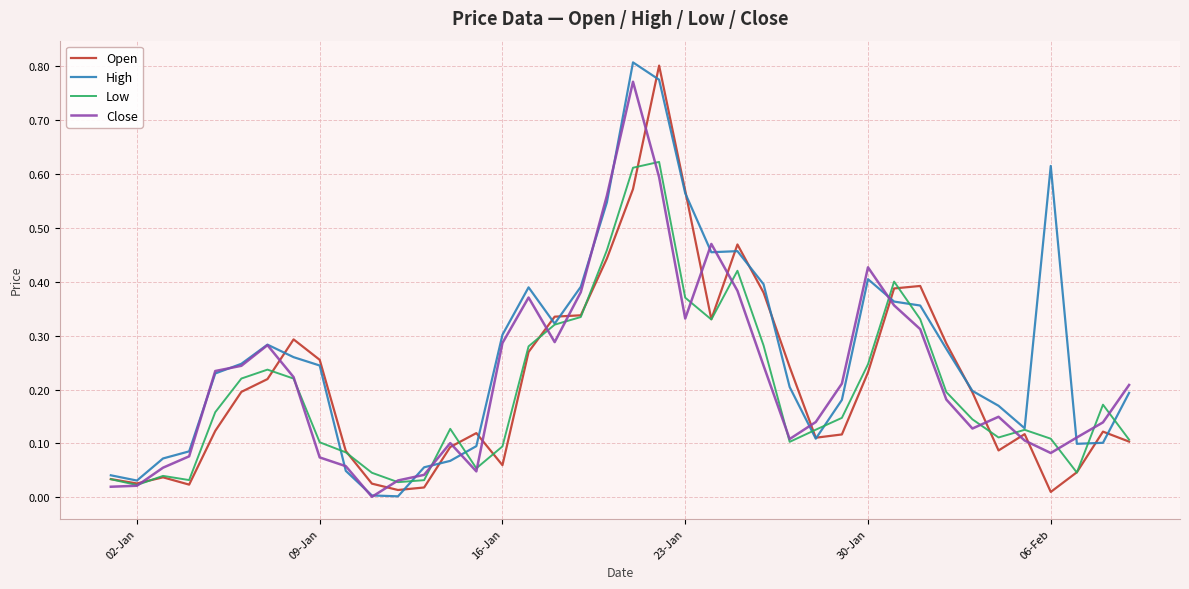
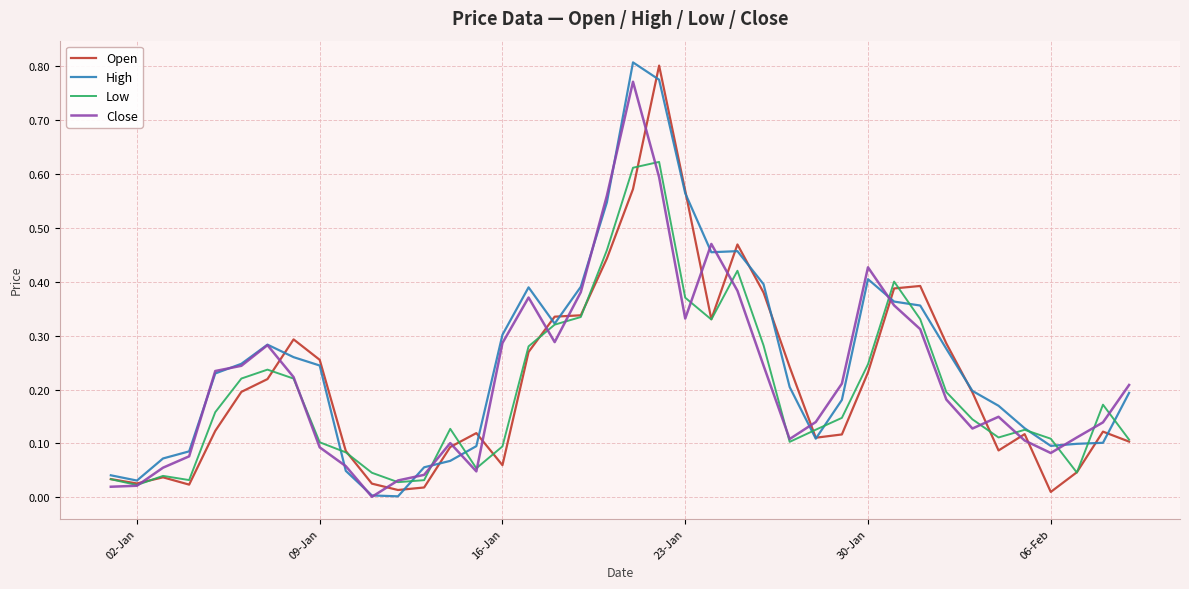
  {
    "Open": {
      "09-Jan": 0.26,
      "16-Jan": 0.06,
      "30-Jan": 0.23,
      "06-Feb": 0.01
    },
    "High": {
      "02-Jan": 0.03,
      "09-Jan": 0.24,
      "16-Jan": 0.30,
      "30-Jan": 0.40,
-     "06-Feb": 0.61
+     "06-Feb": 0.10
    },
    "Low": {
      "09-Jan": 0.10,
      "16-Jan": 0.09,
      "23-Jan": 0.37,
      "30-Jan": 0.25,
      "06-Feb": 0.11
    },
    "Close": {
-     "09-Jan": 0.07,
+     "09-Jan": 0.09,
      "16-Jan": 0.29,
      "23-Jan": 0.33,
      "30-Jan": 0.43,
      "06-Feb": 0.08
    }
  }
